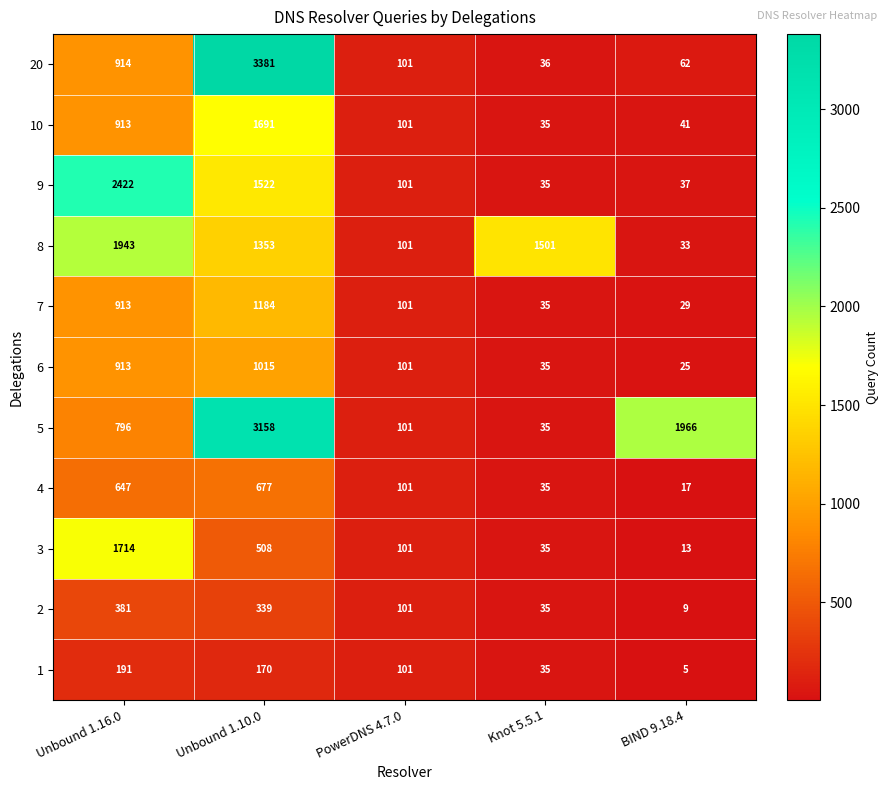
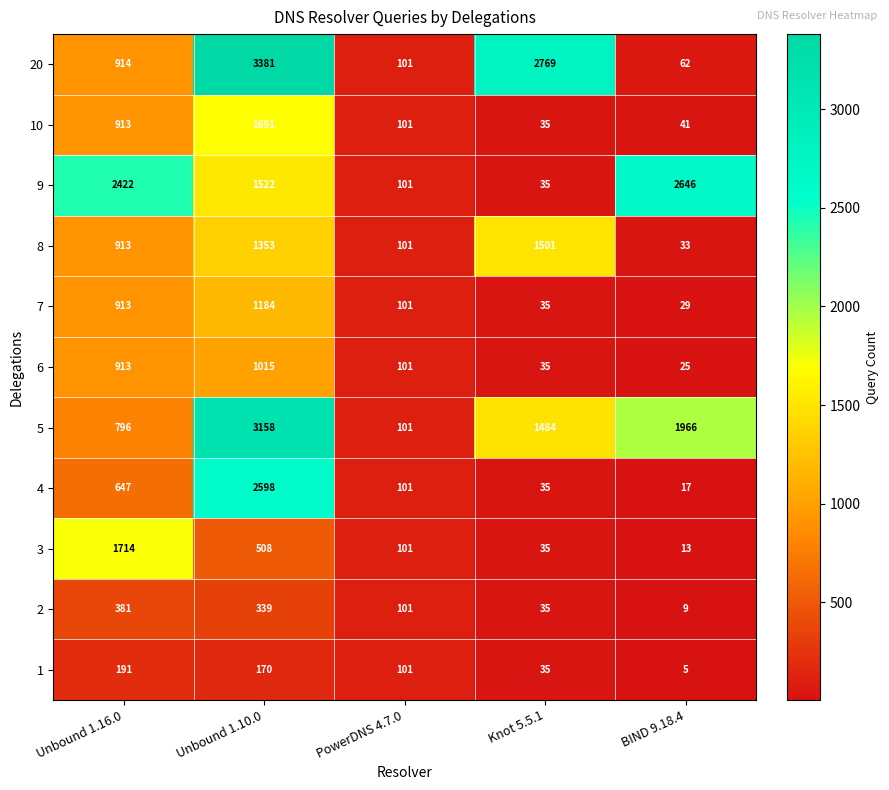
  {
    "20": {
      "Unbound 1.16.0": 914,
      "Unbound 1.10.0": 3381,
      "PowerDNS 4.7.0": 101,
-     "Knot 5.5.1": 36,
+     "Knot 5.5.1": 2769,
      "BIND 9.18.4": 62
    },
    "10": {
      "Unbound 1.16.0": 913,
      "Unbound 1.10.0": 1691,
      "PowerDNS 4.7.0": 101,
      "Knot 5.5.1": 35,
      "BIND 9.18.4": 41
    },
    "9": {
      "Unbound 1.16.0": 2422,
      "Unbound 1.10.0": 1522,
      "PowerDNS 4.7.0": 101,
      "Knot 5.5.1": 35,
-     "BIND 9.18.4": 37
+     "BIND 9.18.4": 2646
    },
    "8": {
-     "Unbound 1.16.0": 1943,
+     "Unbound 1.16.0": 913,
      "Unbound 1.10.0": 1353,
      "PowerDNS 4.7.0": 101,
      "Knot 5.5.1": 1501,
      "BIND 9.18.4": 33
    },
    "7": {
      "Unbound 1.16.0": 913,
      "Unbound 1.10.0": 1184,
      "PowerDNS 4.7.0": 101,
      "Knot 5.5.1": 35,
      "BIND 9.18.4": 29
    },
    "6": {
      "Unbound 1.16.0": 913,
      "Unbound 1.10.0": 1015,
      "PowerDNS 4.7.0": 101,
      "Knot 5.5.1": 35,
      "BIND 9.18.4": 25
    },
    "5": {
      "Unbound 1.16.0": 796,
      "Unbound 1.10.0": 3158,
      "PowerDNS 4.7.0": 101,
-     "Knot 5.5.1": 35,
+     "Knot 5.5.1": 1484,
      "BIND 9.18.4": 1966
    },
    "4": {
      "Unbound 1.16.0": 647,
-     "Unbound 1.10.0": 677,
+     "Unbound 1.10.0": 2598,
      "PowerDNS 4.7.0": 101,
      "Knot 5.5.1": 35,
      "BIND 9.18.4": 17
    },
    "3": {
      "Unbound 1.16.0": 1714,
      "Unbound 1.10.0": 508,
      "PowerDNS 4.7.0": 101,
      "Knot 5.5.1": 35,
      "BIND 9.18.4": 13
    },
    "2": {
      "Unbound 1.16.0": 381,
      "Unbound 1.10.0": 339,
      "PowerDNS 4.7.0": 101,
      "Knot 5.5.1": 35,
      "BIND 9.18.4": 9
    },
    "1": {
      "Unbound 1.16.0": 191,
      "Unbound 1.10.0": 170,
      "PowerDNS 4.7.0": 101,
      "Knot 5.5.1": 35,
      "BIND 9.18.4": 5
    }
  }
